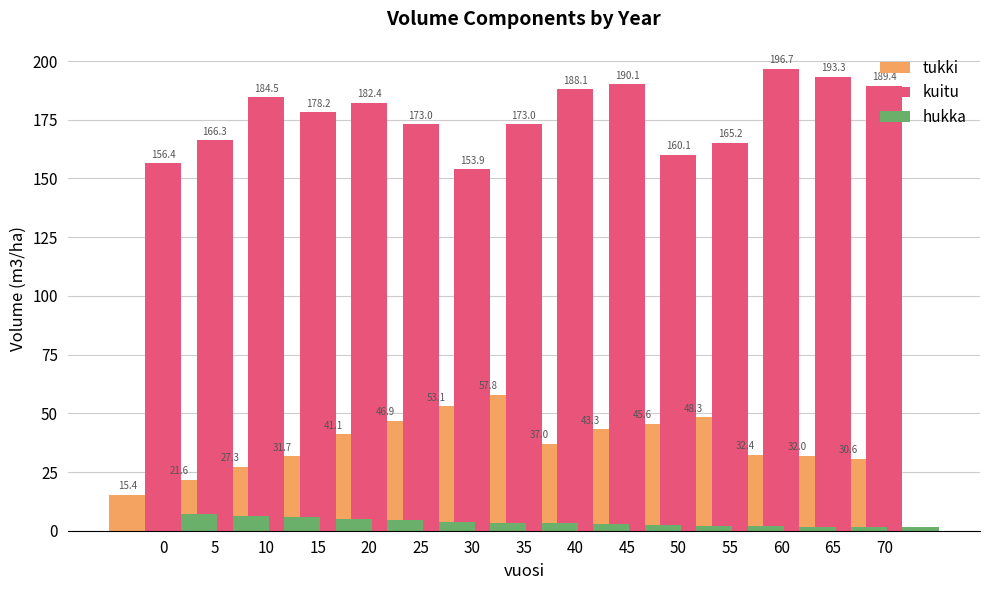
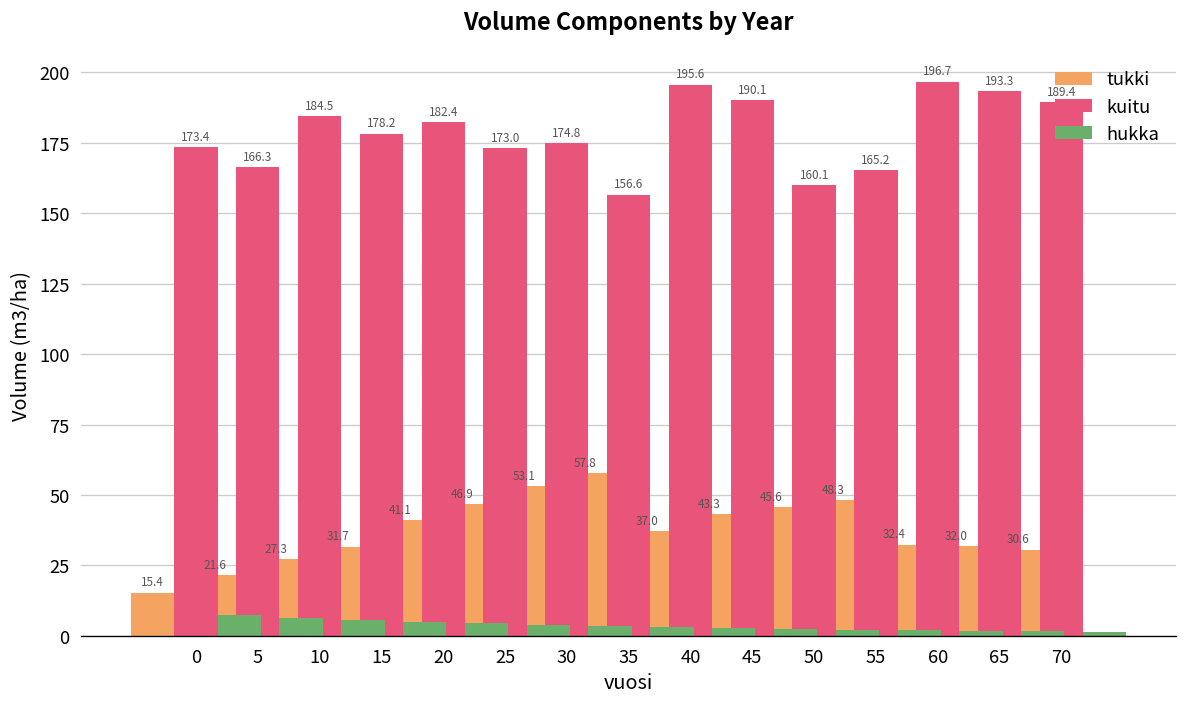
  {
    "kuitu": {
-     "0": 156.4,
+     "0": 173.4,
      "5": 166.3,
      "10": 184.5,
      "15": 178.2,
      "20": 182.4,
      "25": 173.0,
-     "30": 153.9,
-     "35": 173.0,
-     "40": 188.1,
+     "30": 174.8,
+     "35": 156.6,
+     "40": 195.6,
      "45": 190.1,
      "50": 160.1,
      "55": 165.2,
      "60": 196.7,
      "65": 193.3,
      "70": 189.4
    }
  }
